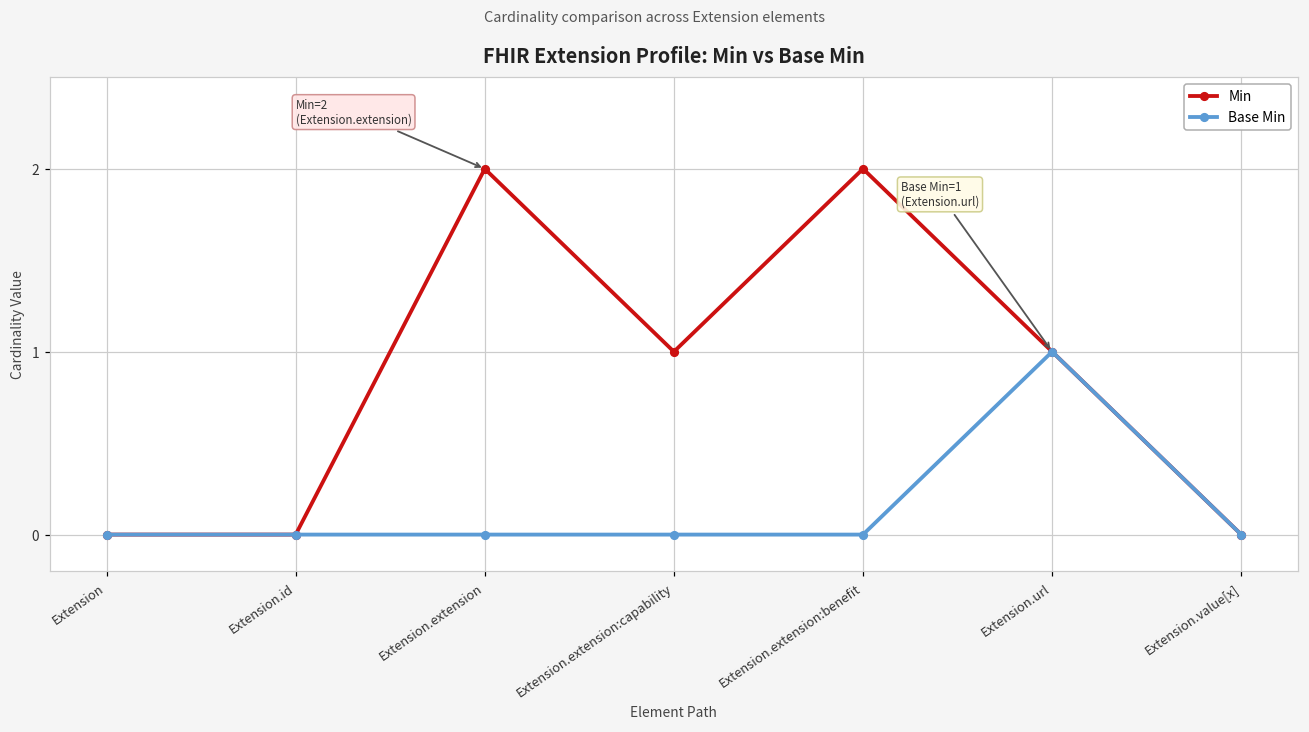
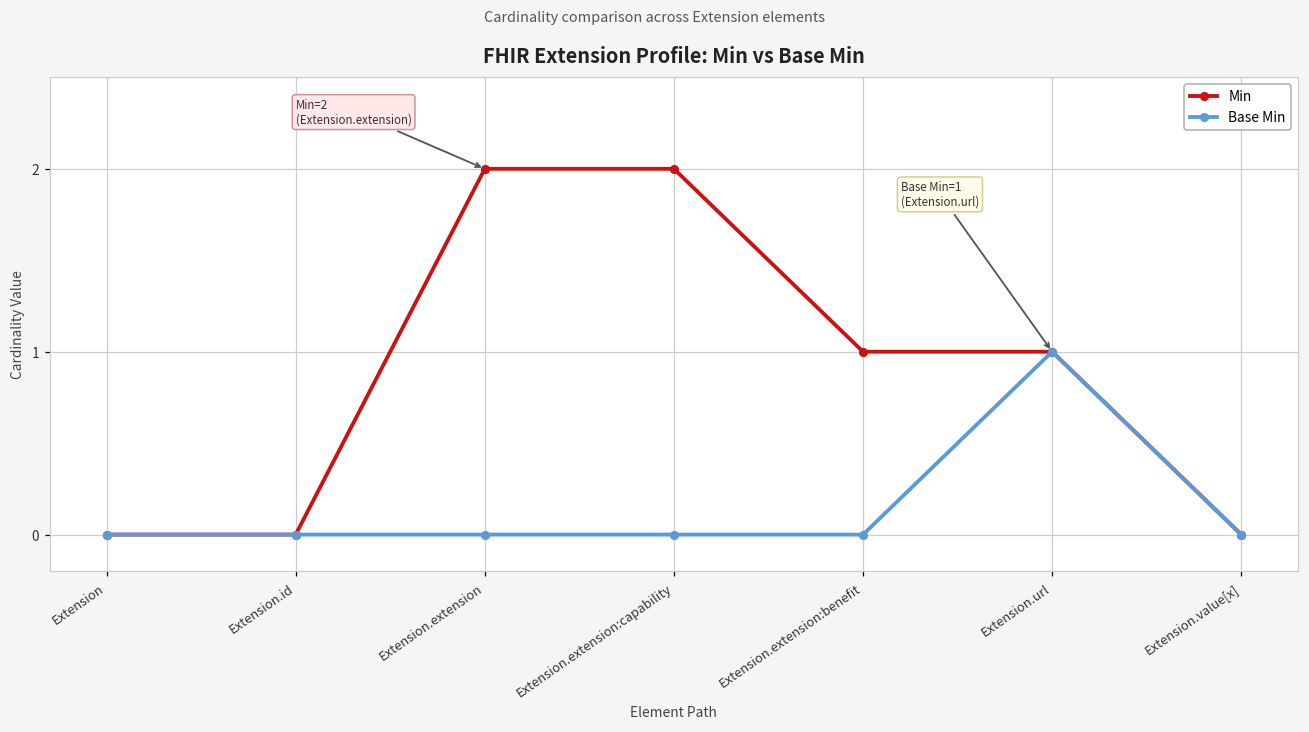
  {
    "Min": {
-     "Extension.extension:capability": 1,
-     "Extension.extension:benefit": 2
+     "Extension.extension:capability": 2,
+     "Extension.extension:benefit": 1
    },
    "Base Min": {
      "Extension.extension": 0,
      "Extension.extension:capability": 0,
      "Extension.extension:benefit": 0
    }
  }
